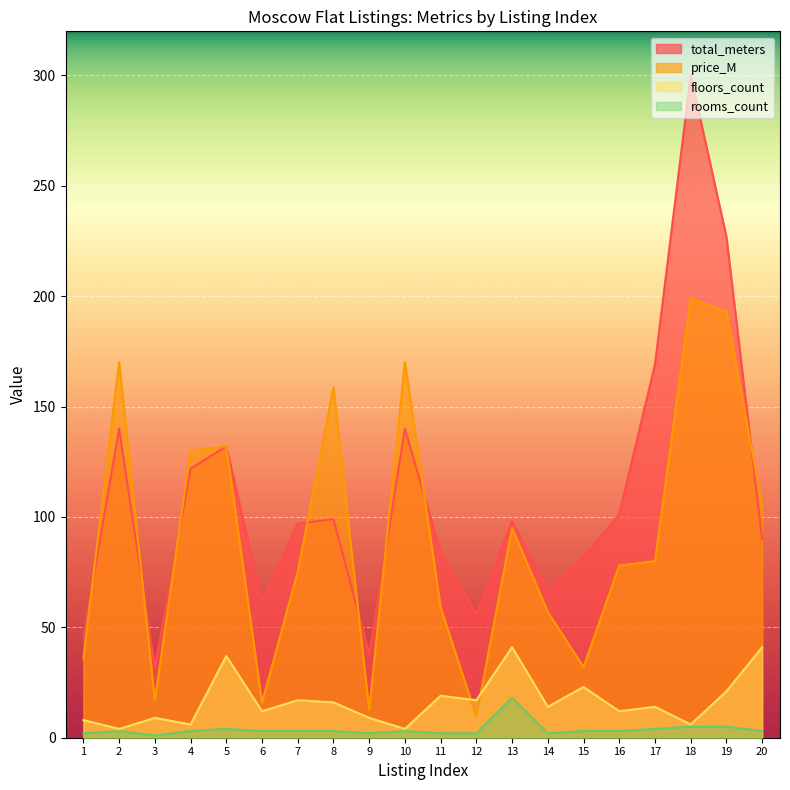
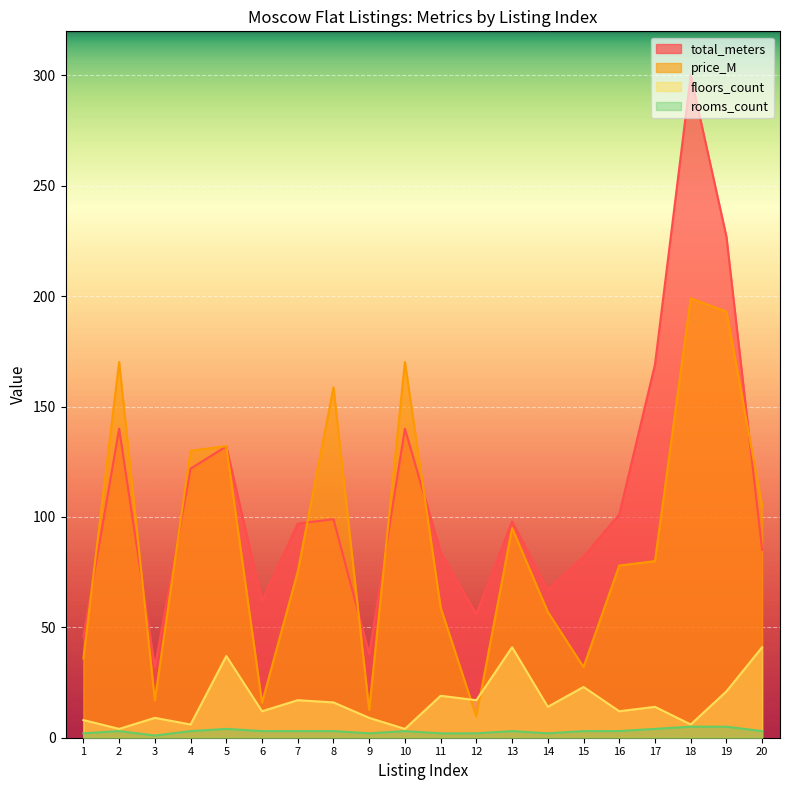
  {
    "total_meters": {
      "1": 46,
      "2": 140,
      "3": 32,
      "4": 122,
      "6": 62,
      "7": 97,
      "8": 99,
      "9": 38,
      "10": 140,
      "11": 84,
      "12": 56,
      "13": 98,
      "14": 67,
      "15": 82,
      "16": 101,
      "17": 169,
      "19": 227,
-     "20": 90
+     "20": 85
    },
    "price_M": {
      "1": 36,
      "2": 170,
      "3": 17,
      "4": 130,
      "6": 16,
      "7": 75,
      "8": 159,
      "9": 13,
      "10": 170,
      "11": 59,
      "12": 10,
      "13": 95,
      "14": 57,
      "15": 32,
      "16": 78,
      "17": 80,
      "18": 199,
      "19": 193,
      "20": 105
    },
    "floors_count": {
      "1": 8,
      "3": 9,
      "4": 6,
      "5": 37,
      "6": 12,
      "7": 17,
      "8": 16,
      "9": 9,
      "11": 19,
      "12": 17,
      "13": 41,
      "14": 14,
      "15": 23,
      "16": 12,
      "17": 14,
      "19": 21,
      "20": 41
    },
    "rooms_count": {
      "1": 2,
      "3": 1,
      "4": 3,
      "5": 4,
      "6": 3,
      "7": 3,
      "8": 3,
      "9": 2,
      "11": 2,
      "12": 2,
-     "13": 18,
+     "13": 3,
      "14": 2,
      "15": 3,
      "16": 3,
      "17": 4,
      "19": 5,
      "20": 3
    }
  }
